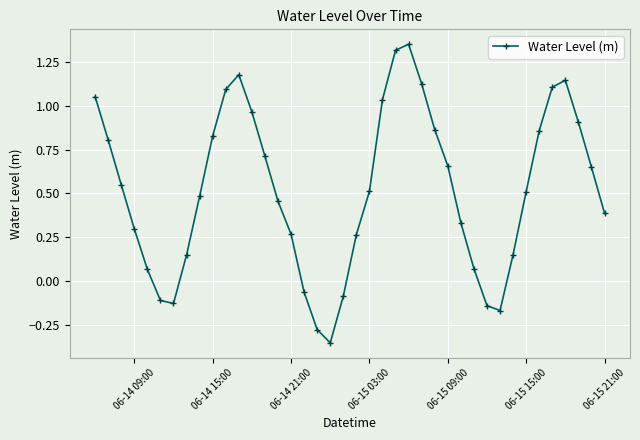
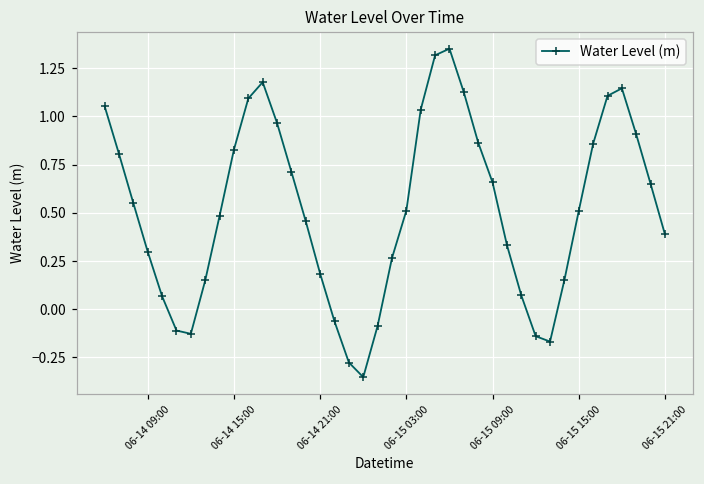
  {
    "06-14 09:00": 0.30,
    "06-14 15:00": 0.83,
-   "06-14 21:00": 0.27,
+   "06-14 21:00": 0.18,
    "06-15 03:00": 0.51,
    "06-15 09:00": 0.66,
    "06-15 15:00": 0.51,
    "06-15 21:00": 0.39
  }
